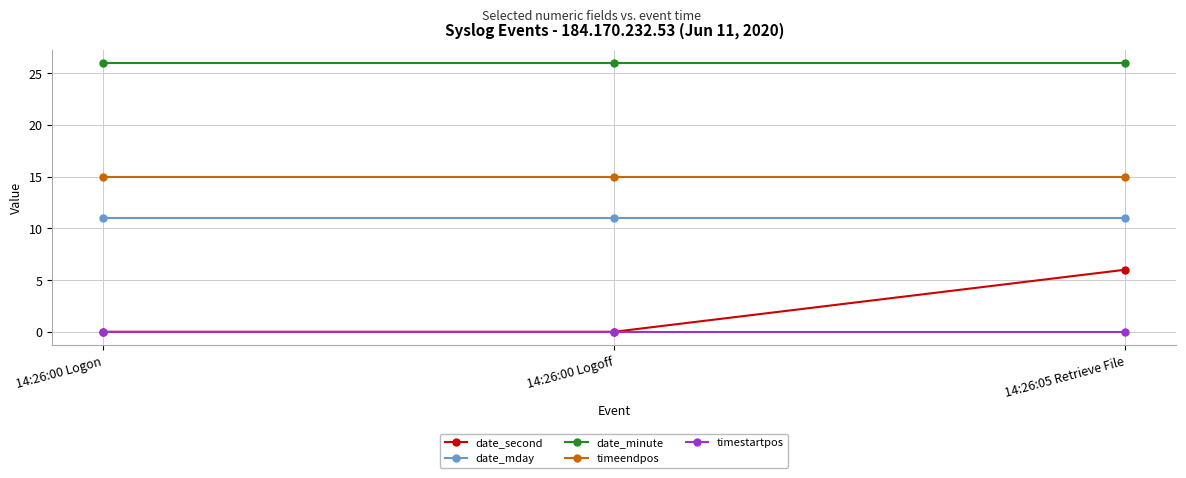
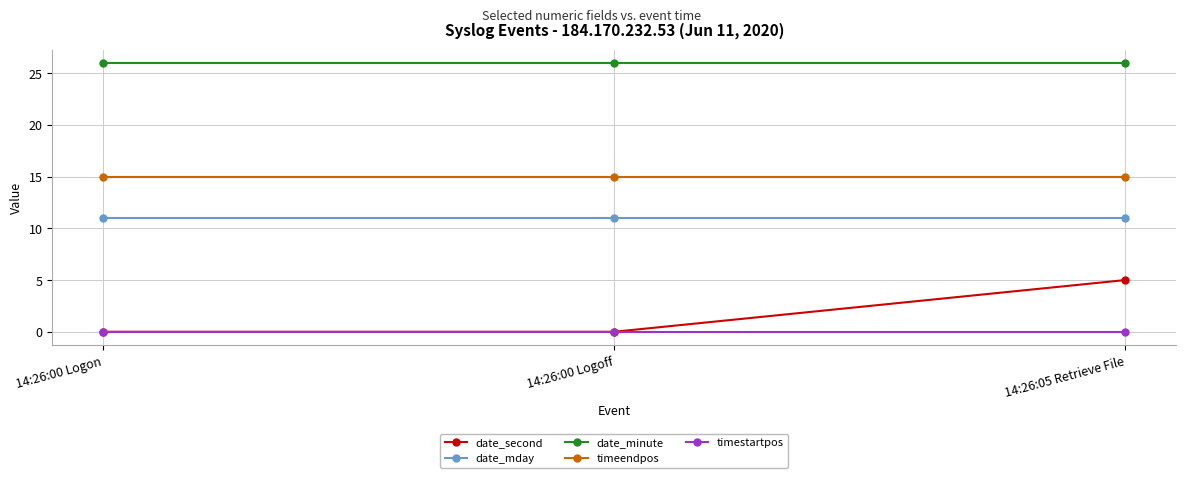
  {
    "date_second": {
-     "14:26:05 Retrieve File": 6
+     "14:26:05 Retrieve File": 5
    },
    "date_mday": {
      "14:26:00 Logon": 11,
      "14:26:00 Logoff": 11,
      "14:26:05 Retrieve File": 11
    },
    "date_minute": {
      "14:26:00 Logon": 26,
      "14:26:00 Logoff": 26,
      "14:26:05 Retrieve File": 26
    },
    "timeendpos": {
      "14:26:00 Logon": 15,
      "14:26:00 Logoff": 15,
      "14:26:05 Retrieve File": 15
    },
    "timestartpos": {
      "14:26:05 Retrieve File": 0
    }
  }
